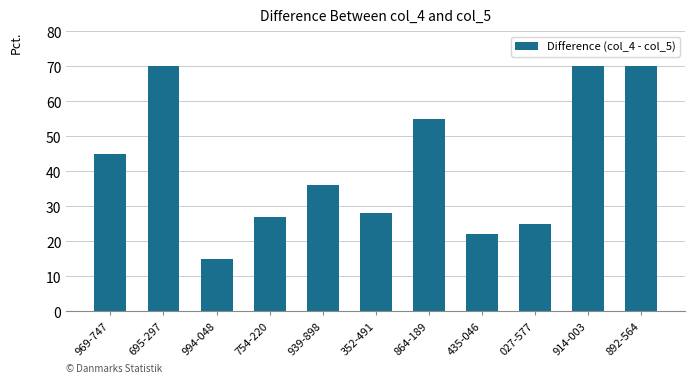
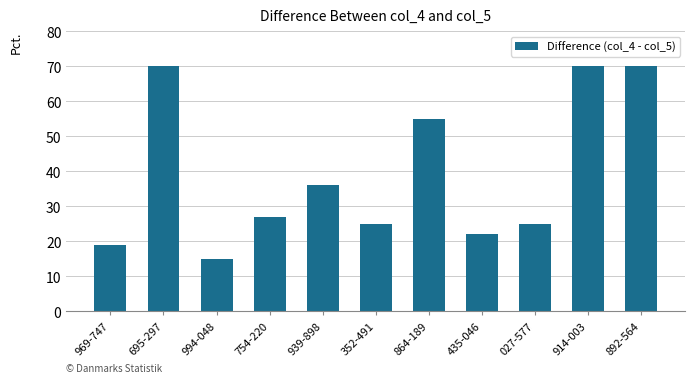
  {
-   "969-747": 45,
+   "969-747": 19,
    "695-297": 70,
    "994-048": 15,
    "754-220": 27,
    "939-898": 36,
-   "352-491": 28,
+   "352-491": 25,
    "864-189": 55,
    "435-046": 22,
    "027-577": 25,
    "914-003": 70,
    "892-564": 70
  }
